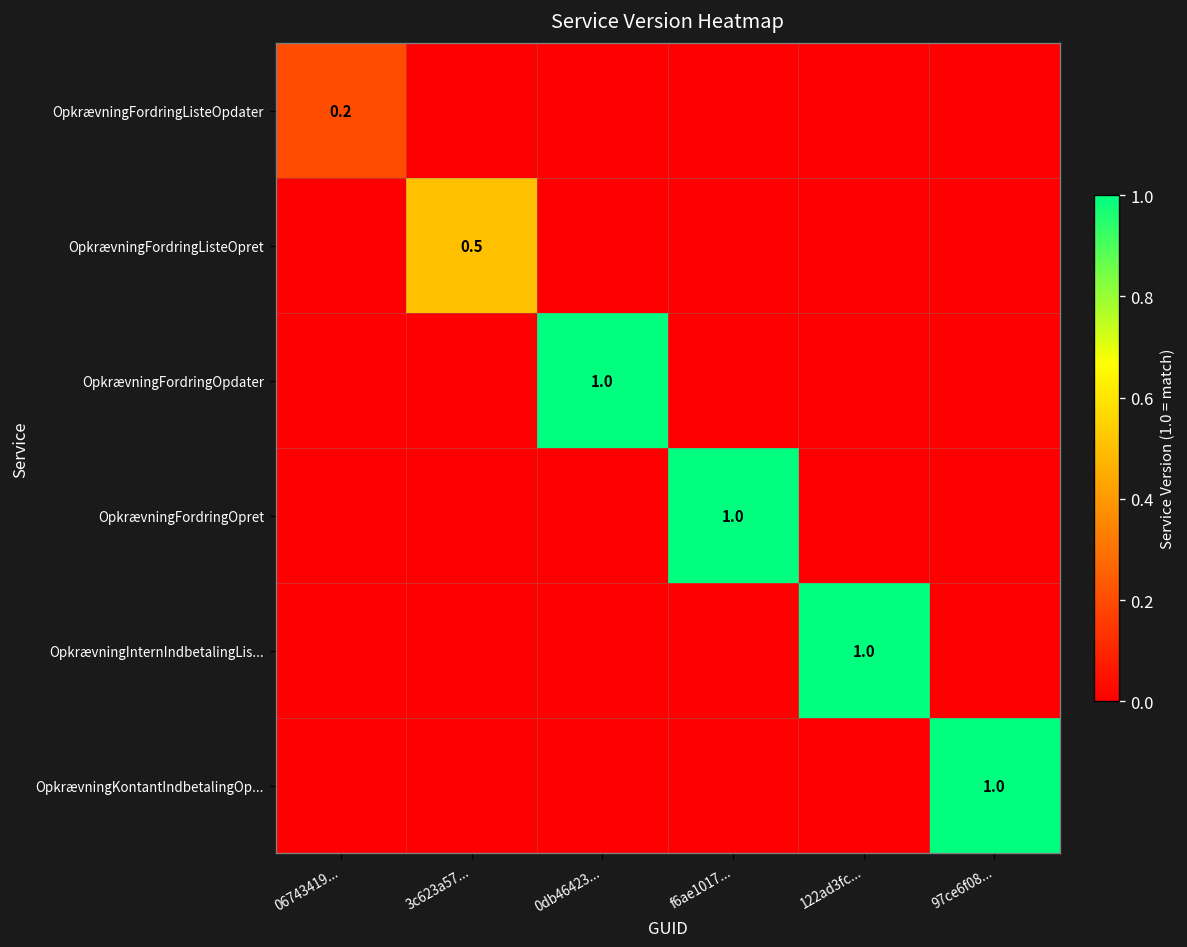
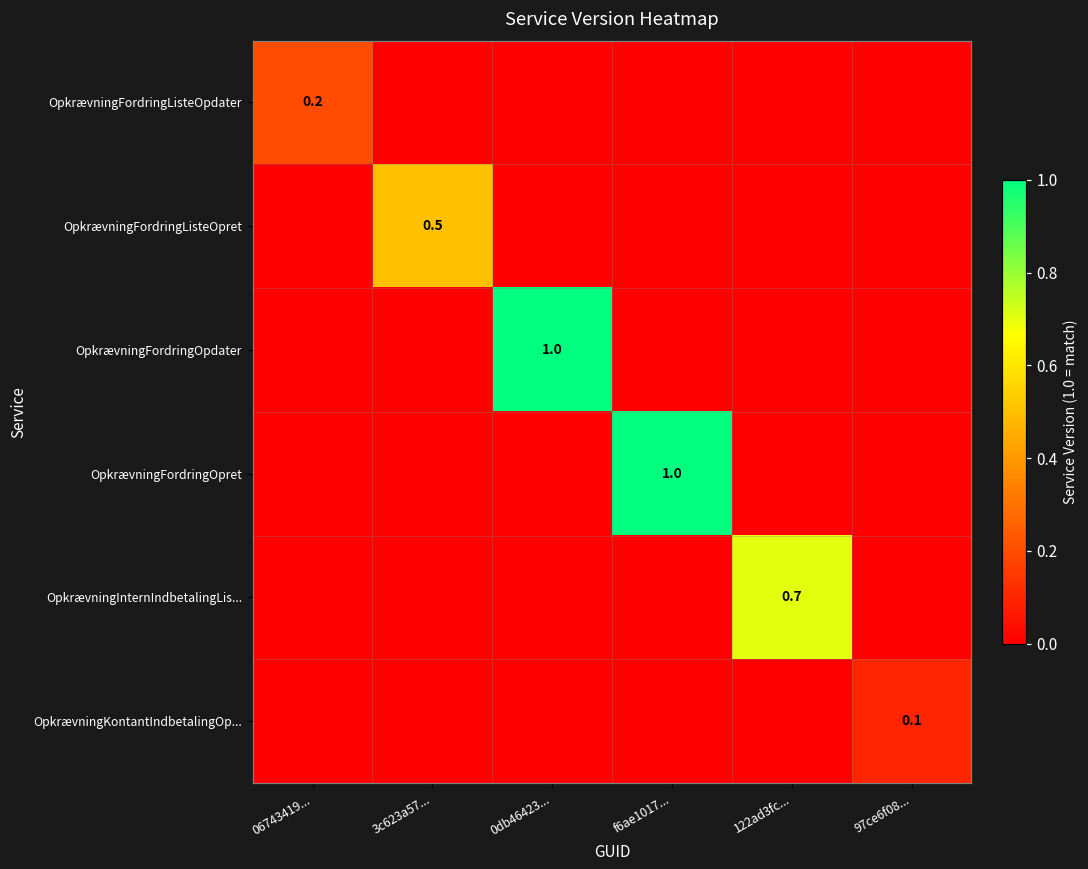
  {
    "OpkrævningFordringListeOpdater": {
      "06743419...": 0.2
    },
    "OpkrævningFordringListeOpret": {
      "3c623a57...": 0.5
    },
    "OpkrævningFordringOpdater": {
      "0db46423...": 1.0
    },
    "OpkrævningFordringOpret": {
      "f6ae1017...": 1.0
    },
    "OpkrævningInternIndbetalingLis...": {
-     "122ad3fc...": 1.0
+     "122ad3fc...": 0.7
    },
    "OpkrævningKontantIndbetalingOp...": {
-     "97ce6f08...": 1.0
+     "97ce6f08...": 0.1
    }
  }
